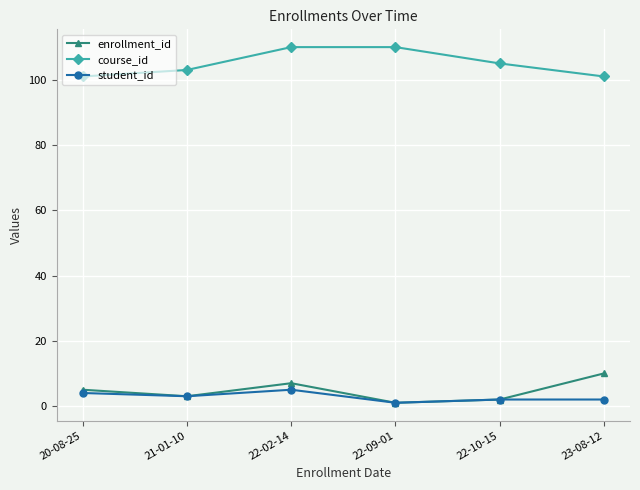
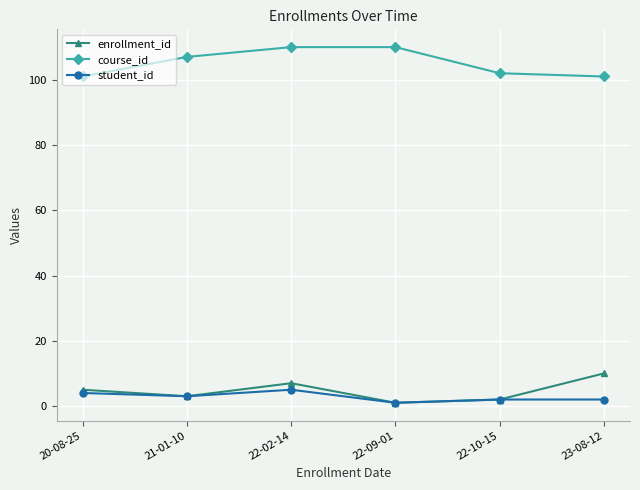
  {
    "course_id": {
-     "21-01-10": 103,
+     "21-01-10": 107,
      "22-02-14": 110,
      "22-09-01": 110,
-     "22-10-15": 105,
+     "22-10-15": 102,
      "23-08-12": 101
    }
  }
